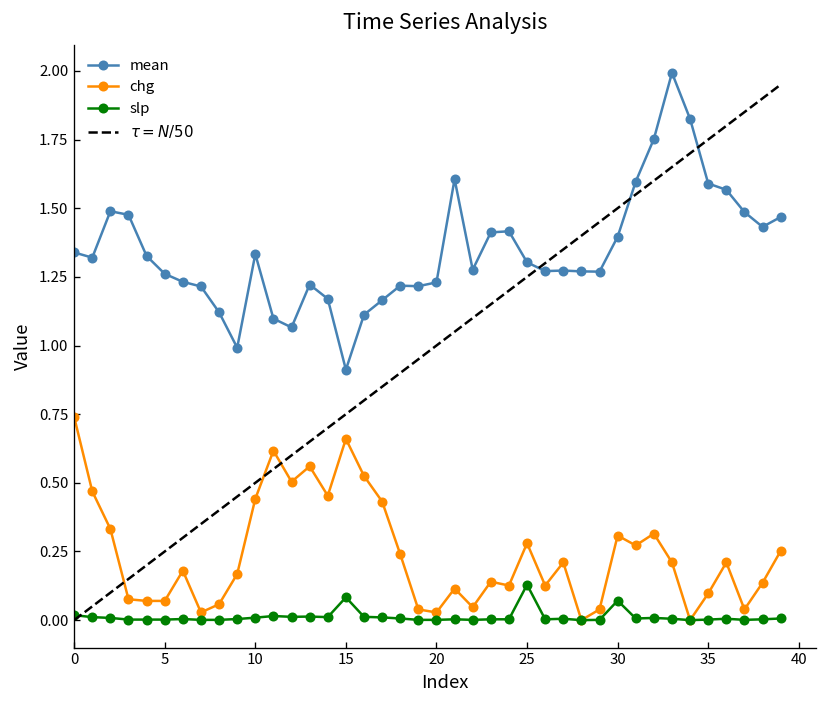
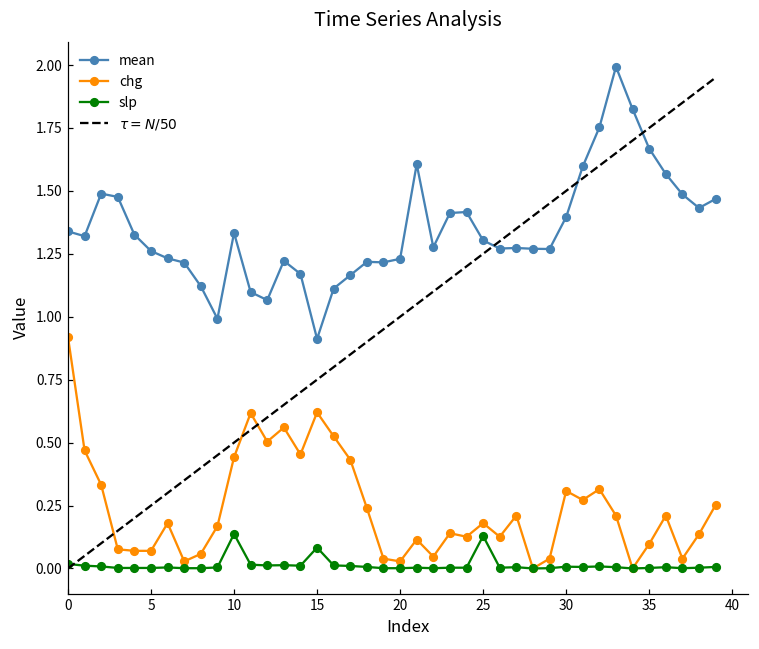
  {
    "mean": {
      "0": 1.34,
      "5": 1.26,
      "10": 1.33,
      "15": 0.91,
      "20": 1.23,
      "25": 1.30,
      "30": 1.40,
-     "35": 1.59
+     "35": 1.67
    },
    "chg": {
-     "0": 0.74,
+     "0": 0.92,
      "5": 0.07,
      "10": 0.44,
-     "15": 0.66,
+     "15": 0.62,
      "20": 0.03,
-     "25": 0.28,
+     "25": 0.18,
      "30": 0.31,
      "35": 0.10
    },
    "slp": {
      "0": 0.02,
      "5": 0.00,
-     "10": 0.01,
+     "10": 0.14,
      "15": 0.08,
      "20": 0.00,
      "25": 0.13,
-     "30": 0.07,
+     "30": 0.01,
      "35": 0.00
    }
  }
